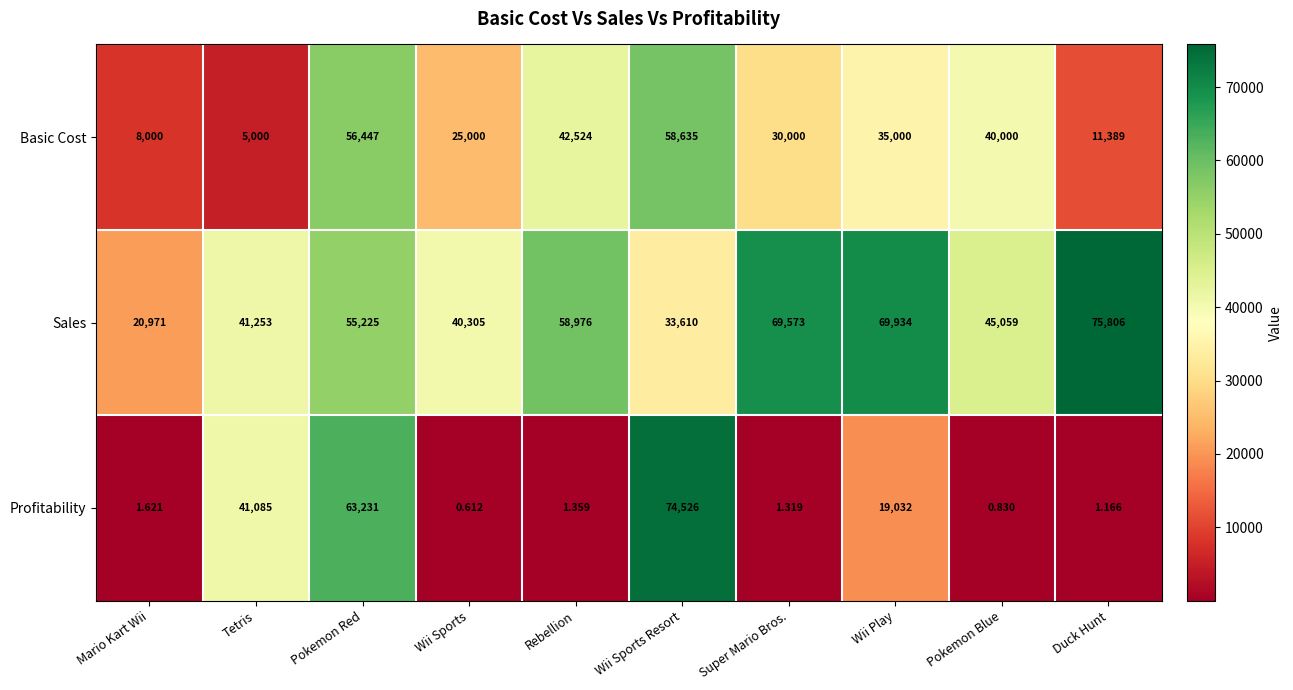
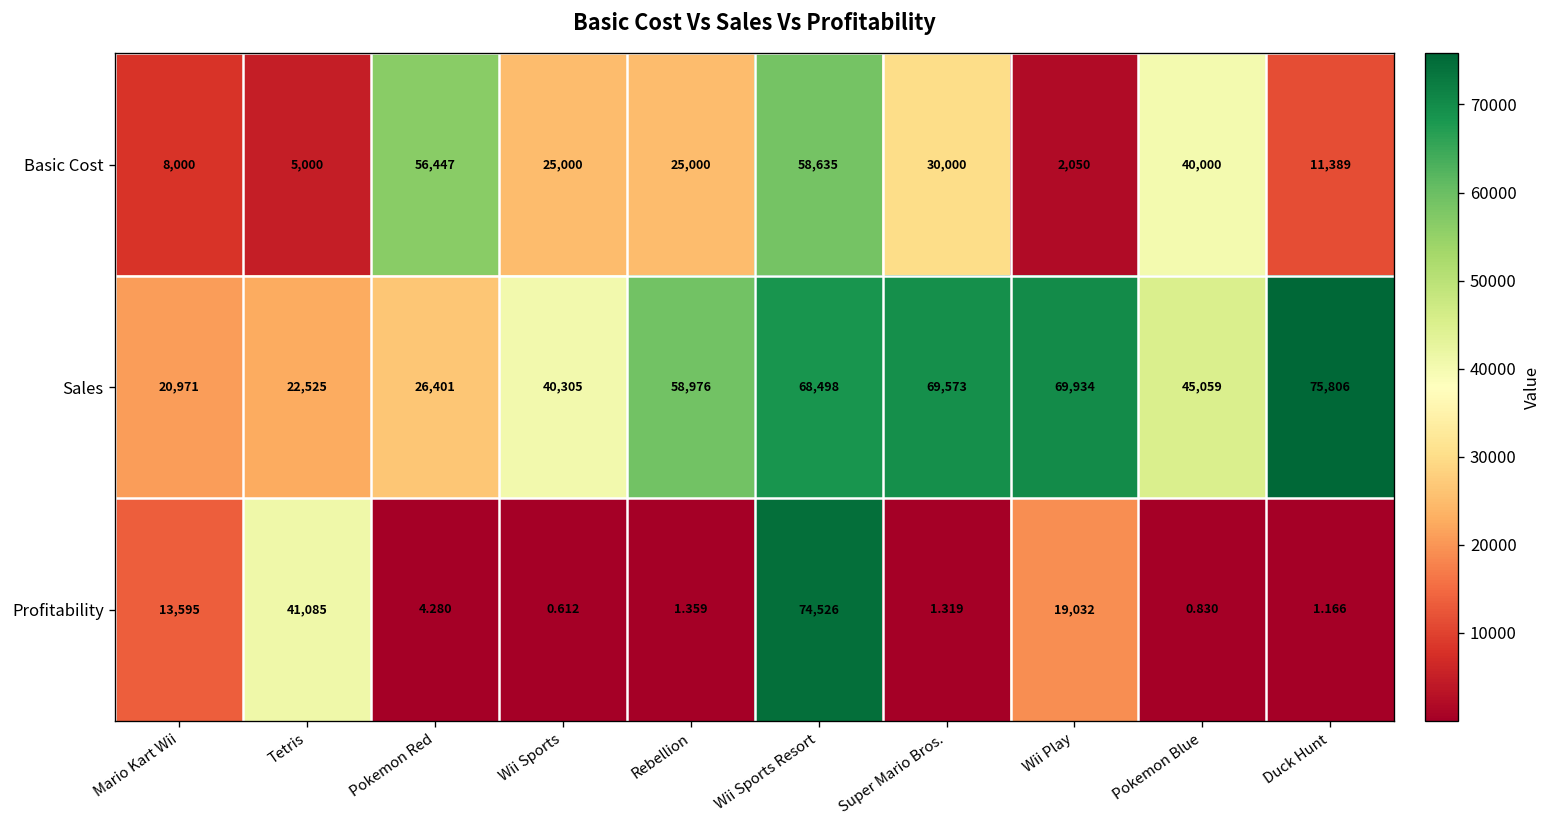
  {
    "Basic Cost": {
      "Mario Kart Wii": "8,000",
      "Tetris": "5,000",
      "Pokemon Red": "56,447",
      "Wii Sports": "25,000",
-     "Rebellion": "42,524",
+     "Rebellion": "25,000",
      "Wii Sports Resort": "58,635",
      "Super Mario Bros.": "30,000",
-     "Wii Play": "35,000",
+     "Wii Play": "2,050",
      "Pokemon Blue": "40,000",
      "Duck Hunt": "11,389"
    },
    "Sales": {
      "Mario Kart Wii": "20,971",
-     "Tetris": "41,253",
-     "Pokemon Red": "55,225",
+     "Tetris": "22,525",
+     "Pokemon Red": "26,401",
      "Wii Sports": "40,305",
      "Rebellion": "58,976",
-     "Wii Sports Resort": "33,610",
+     "Wii Sports Resort": "68,498",
      "Super Mario Bros.": "69,573",
      "Wii Play": "69,934",
      "Pokemon Blue": "45,059",
      "Duck Hunt": "75,806"
    },
    "Profitability": {
-     "Mario Kart Wii": "1.621",
+     "Mario Kart Wii": "13,595",
      "Tetris": "41,085",
-     "Pokemon Red": "63,231",
+     "Pokemon Red": "4.280",
      "Wii Sports": "0.612",
      "Rebellion": "1.359",
      "Wii Sports Resort": "74,526",
      "Super Mario Bros.": "1.319",
      "Wii Play": "19,032",
      "Pokemon Blue": "0.830",
      "Duck Hunt": "1.166"
    }
  }
